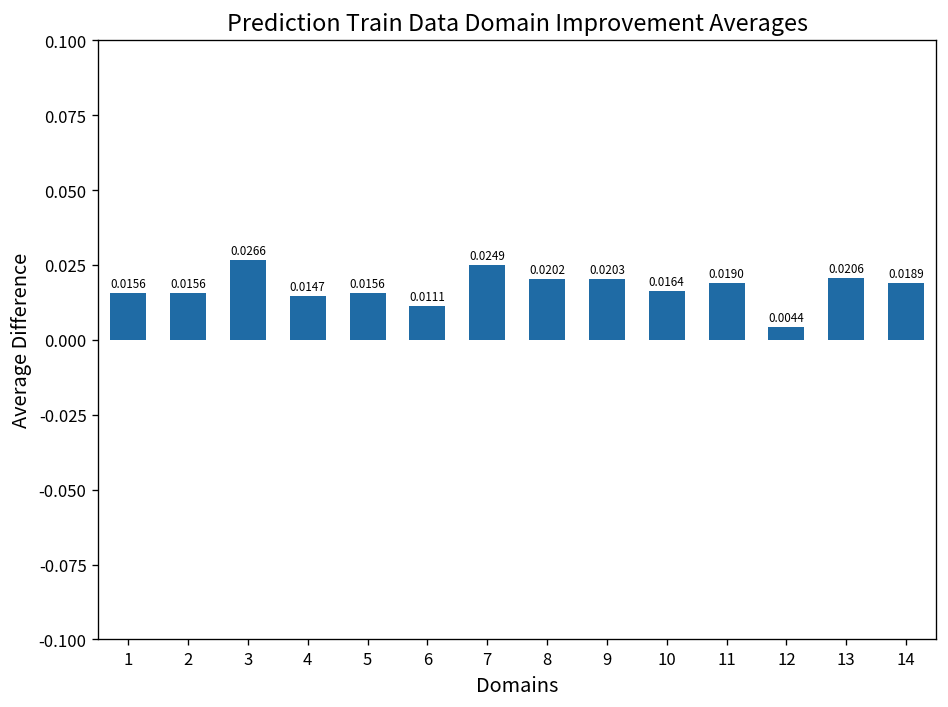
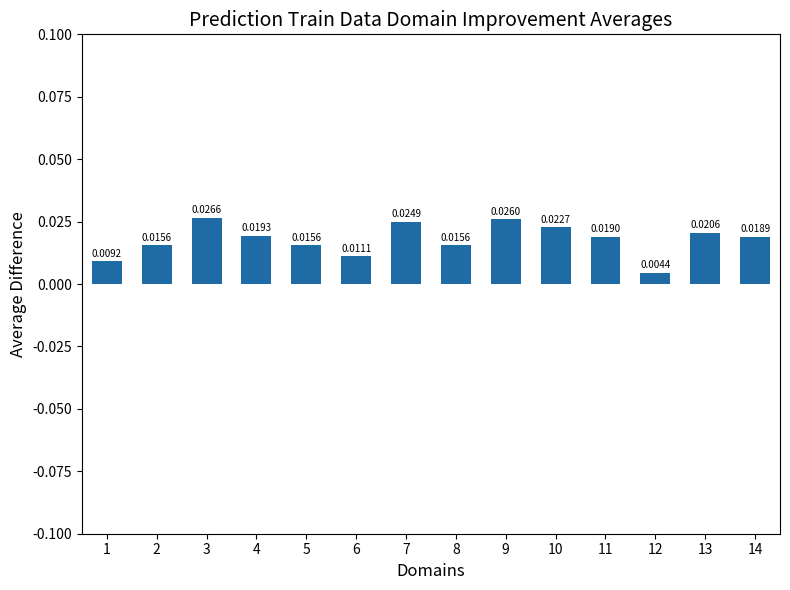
  {
-   "1": 0.0156,
+   "1": 0.0092,
    "2": 0.0156,
    "3": 0.0266,
-   "4": 0.0147,
+   "4": 0.0193,
    "5": 0.0156,
    "6": 0.0111,
    "7": 0.0249,
-   "8": 0.0202,
-   "9": 0.0203,
-   "10": 0.0164,
+   "8": 0.0156,
+   "9": 0.0260,
+   "10": 0.0227,
    "11": 0.0190,
    "12": 0.0044,
    "13": 0.0206,
    "14": 0.0189
  }
